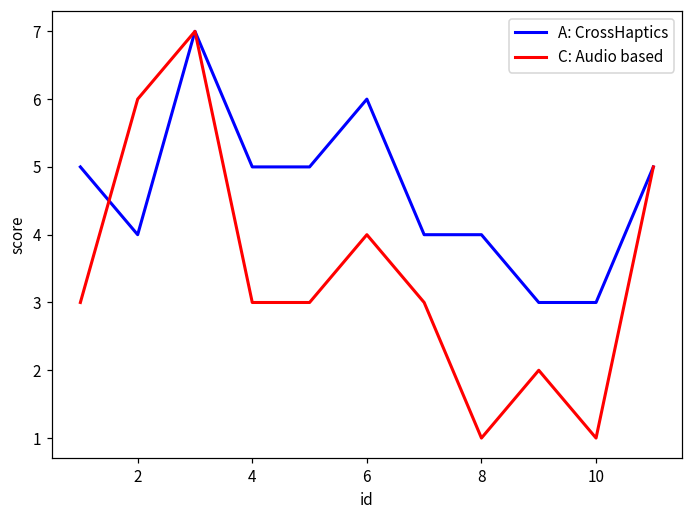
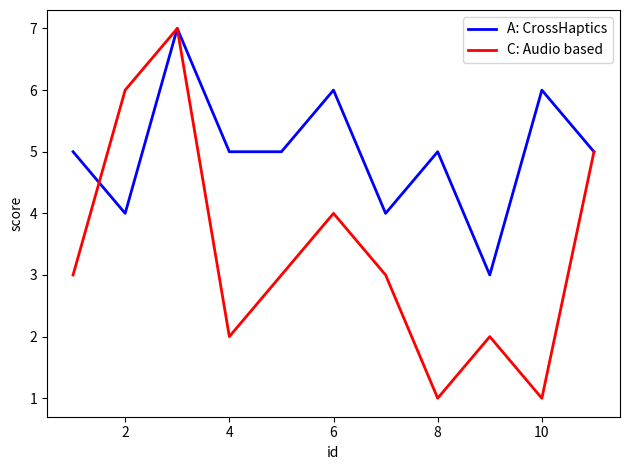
  {
    "A: CrossHaptics": {
      "2": 4,
      "4": 5,
      "6": 6,
-     "8": 4,
-     "10": 3
+     "8": 5,
+     "10": 6
    },
    "C: Audio based": {
      "2": 6,
-     "4": 3,
+     "4": 2,
      "6": 4,
      "8": 1,
      "10": 1
    }
  }
